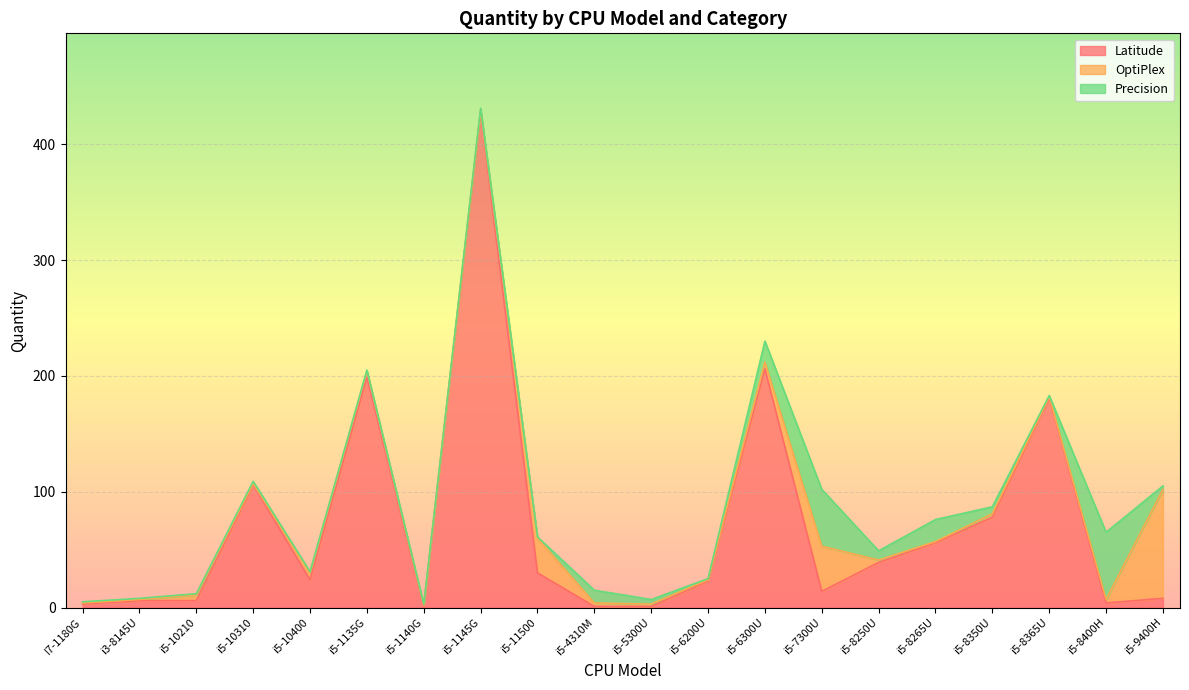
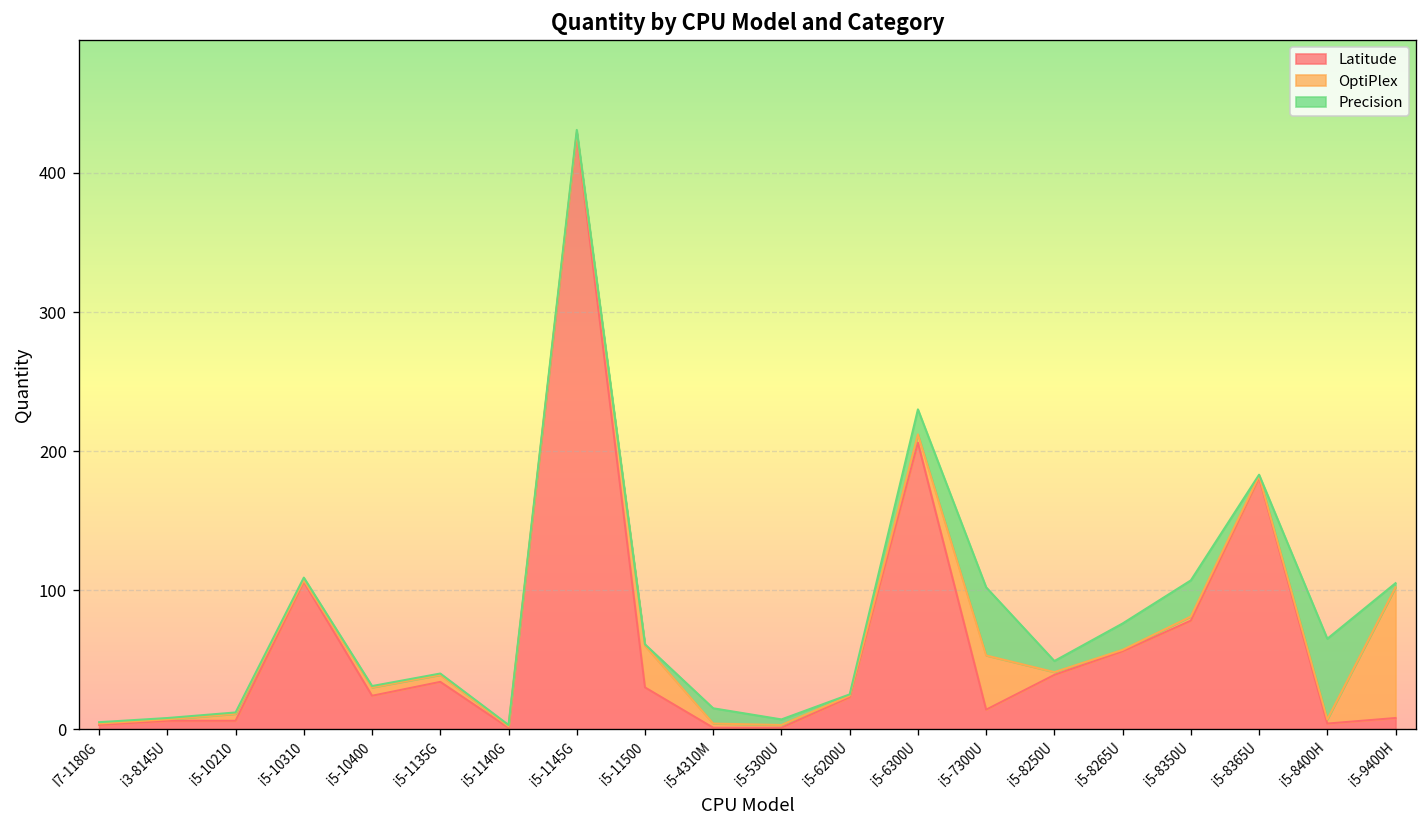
  {
    "Latitude": {
      "i5-10210": 6,
      "i5-10400": 24,
-     "i5-1135G": 199,
+     "i5-1135G": 34,
      "i5-11500": 30,
      "i5-4310M": 1,
      "i5-6300U": 206,
      "i5-7300U": 14,
      "i5-8350U": 78,
      "i5-8400H": 4,
      "i5-9400H": 8
    },
    "OptiPlex": {
      "i5-4310M": 3,
      "i5-6300U": 6,
      "i5-7300U": 39,
      "i5-8350U": 3,
      "i5-8400H": 3,
      "i5-9400H": 94
    },
    "Precision": {
      "i5-4310M": 11,
      "i5-5300U": 4,
      "i5-6300U": 18,
      "i5-7300U": 49,
      "i5-8250U": 8,
      "i5-8265U": 19,
-     "i5-8350U": 6,
+     "i5-8350U": 26,
      "i5-8400H": 58,
      "i5-9400H": 3
    }
  }
